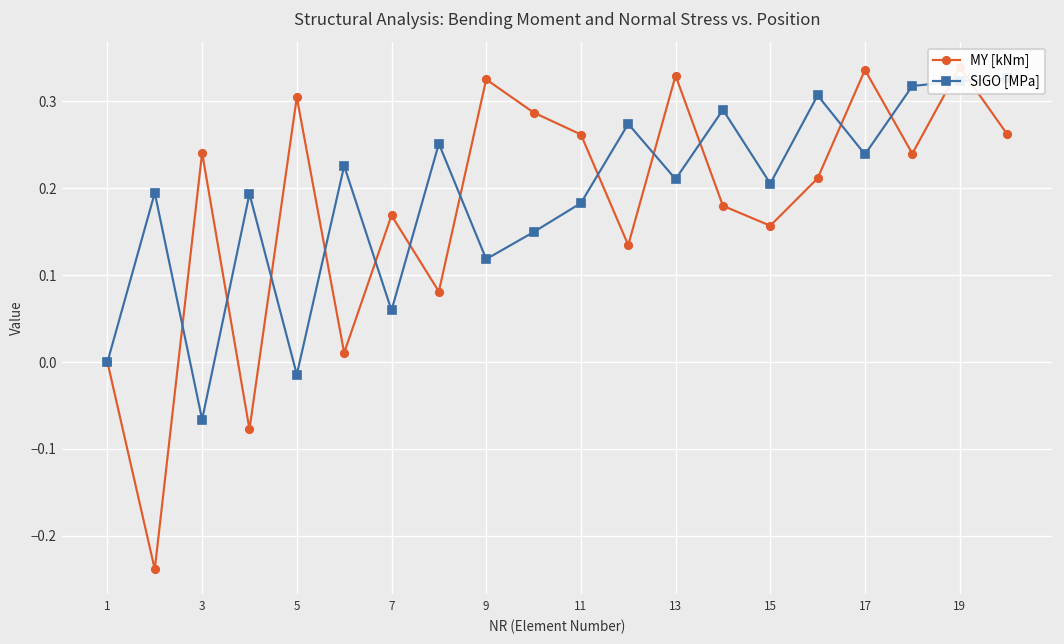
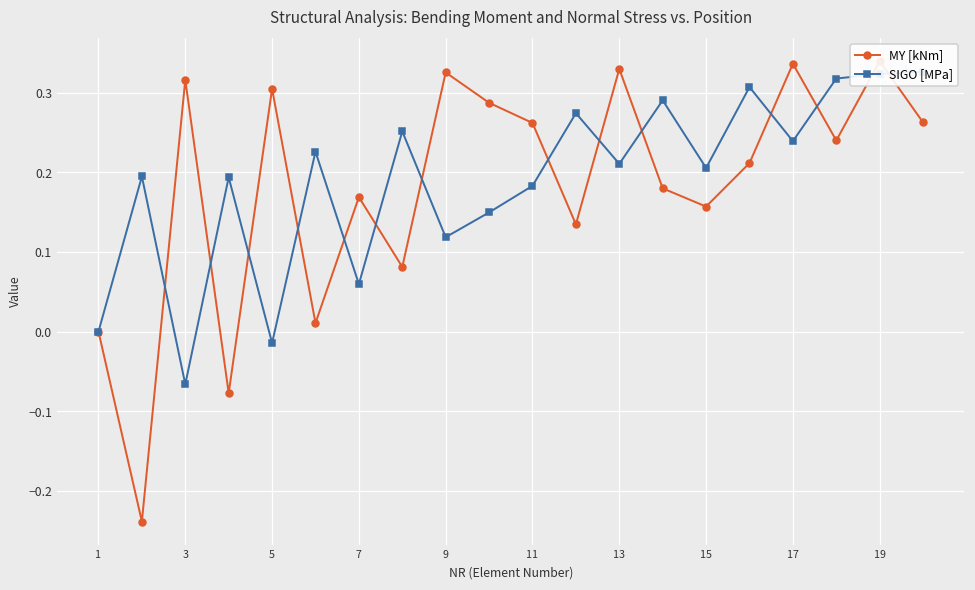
  {
    "MY [kNm]": {
-     "3": 0.24,
+     "3": 0.32,
      "5": 0.30,
      "7": 0.17,
      "9": 0.33,
      "11": 0.26,
      "13": 0.33,
      "15": 0.16,
      "17": 0.34
    },
    "SIGO [MPa]": {
      "3": -0.07,
      "5": -0.01,
      "7": 0.06,
      "9": 0.12,
      "11": 0.18,
      "13": 0.21,
      "15": 0.21,
      "17": 0.24
    }
  }
